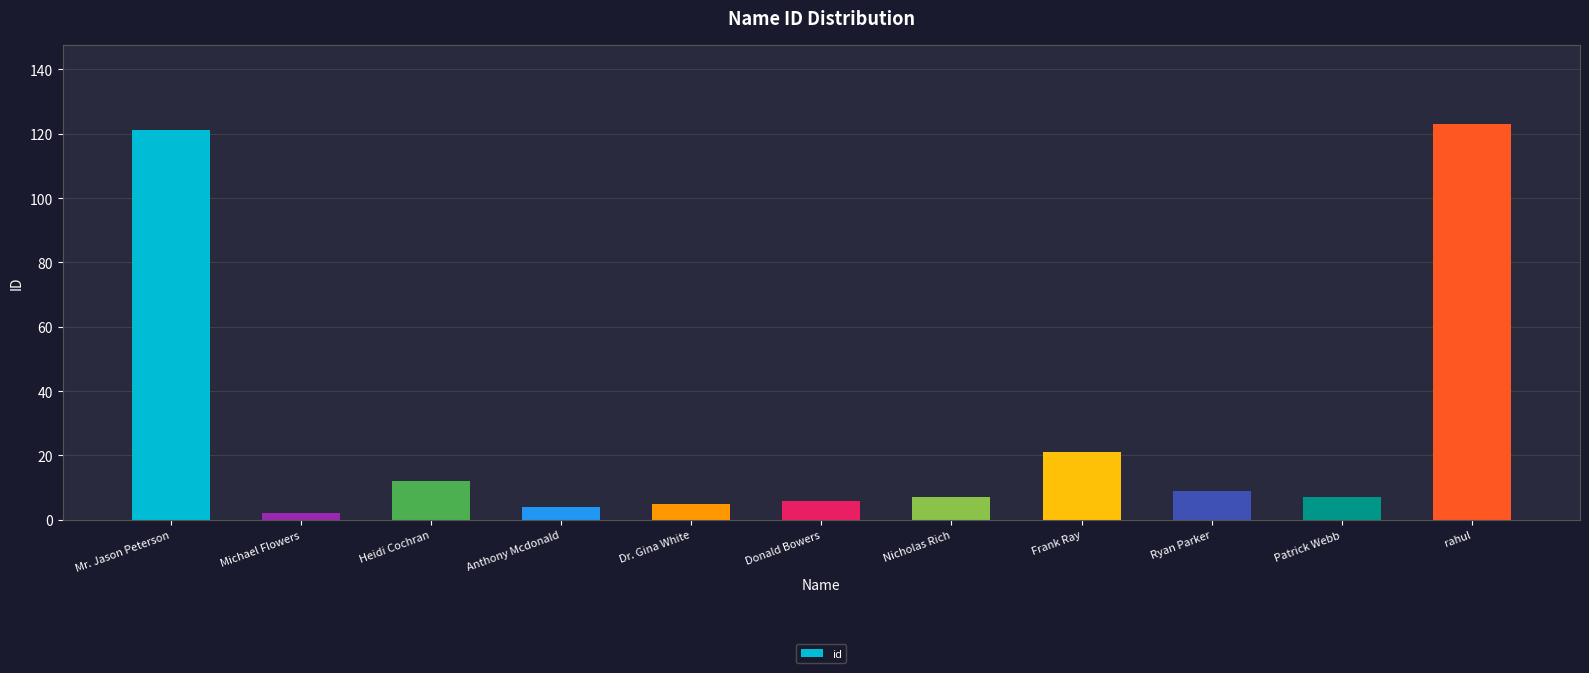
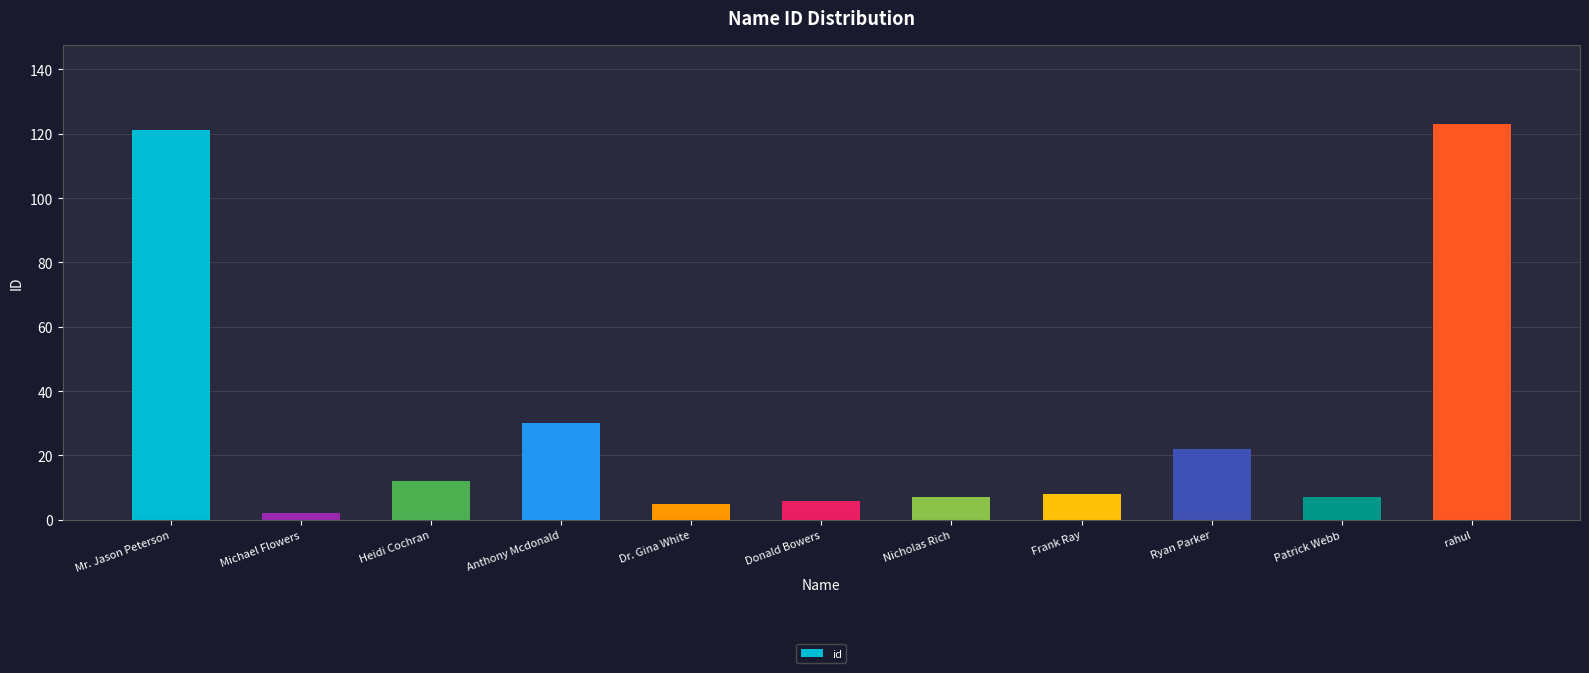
  {
    "Mr. Jason Peterson": 121,
    "Michael Flowers": 2,
    "Heidi Cochran": 12,
-   "Anthony Mcdonald": 4,
+   "Anthony Mcdonald": 30,
    "Dr. Gina White": 5,
    "Donald Bowers": 6,
    "Nicholas Rich": 7,
-   "Frank Ray": 21,
-   "Ryan Parker": 9,
+   "Frank Ray": 8,
+   "Ryan Parker": 22,
    "Patrick Webb": 7,
    "rahul": 123
  }
